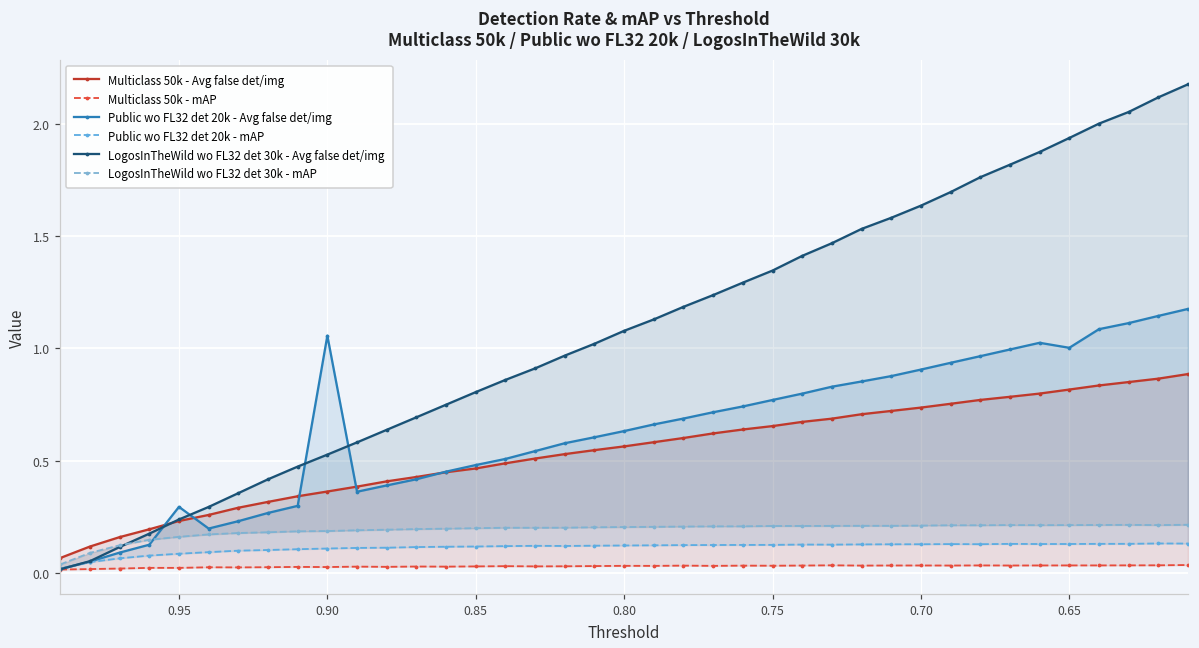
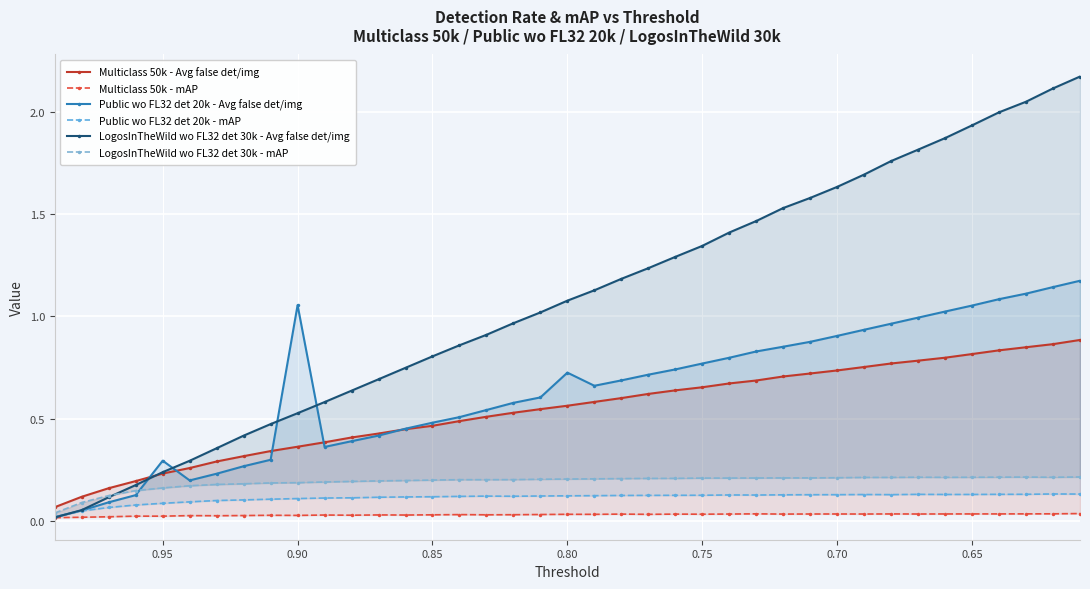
  {
    "Public wo FL32 det 20k - Avg false det/img": {
      "0.95": 0.29,
      "0.90": 1.06,
      "0.85": 0.48,
-     "0.80": 0.63,
+     "0.80": 0.72,
      "0.75": 0.77,
      "0.70": 0.90,
-     "0.65": 1.00
+     "0.65": 1.05
    }
  }
